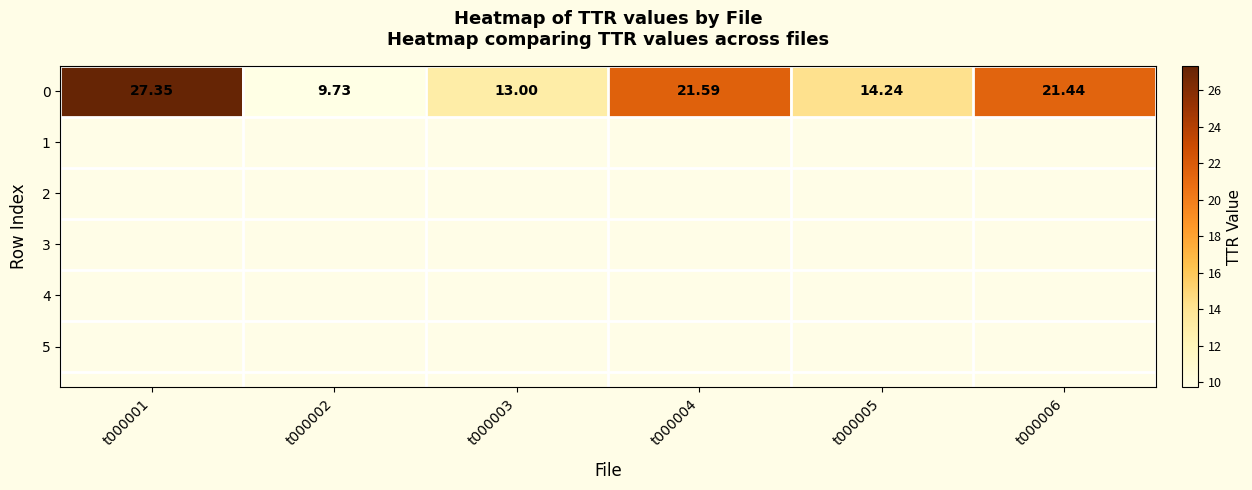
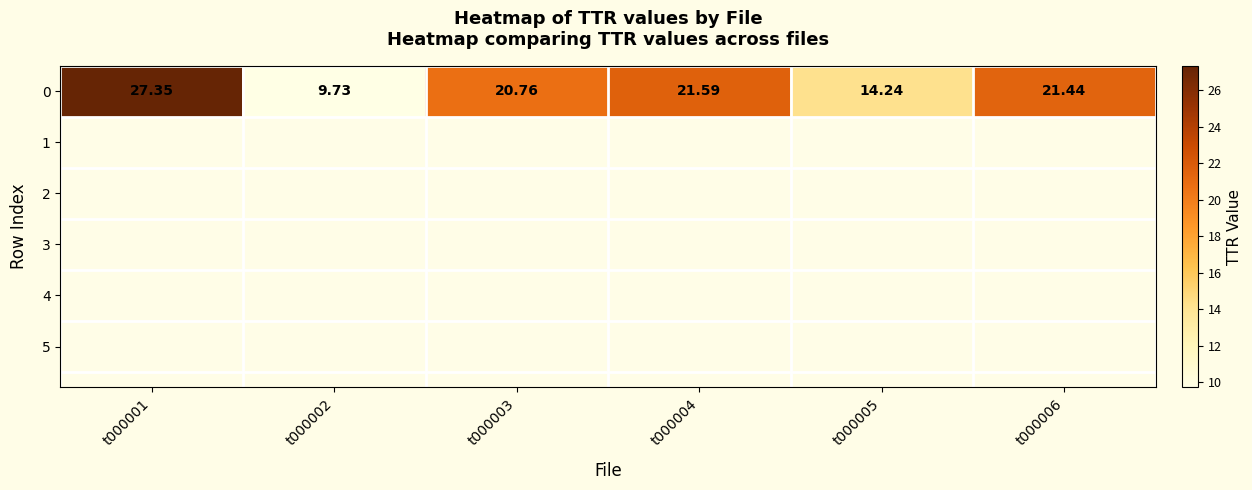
  {
    "0": {
      "t000001": 27.35,
      "t000002": 9.73,
-     "t000003": 13.00,
+     "t000003": 20.76,
      "t000004": 21.59,
      "t000005": 14.24,
      "t000006": 21.44
    }
  }
